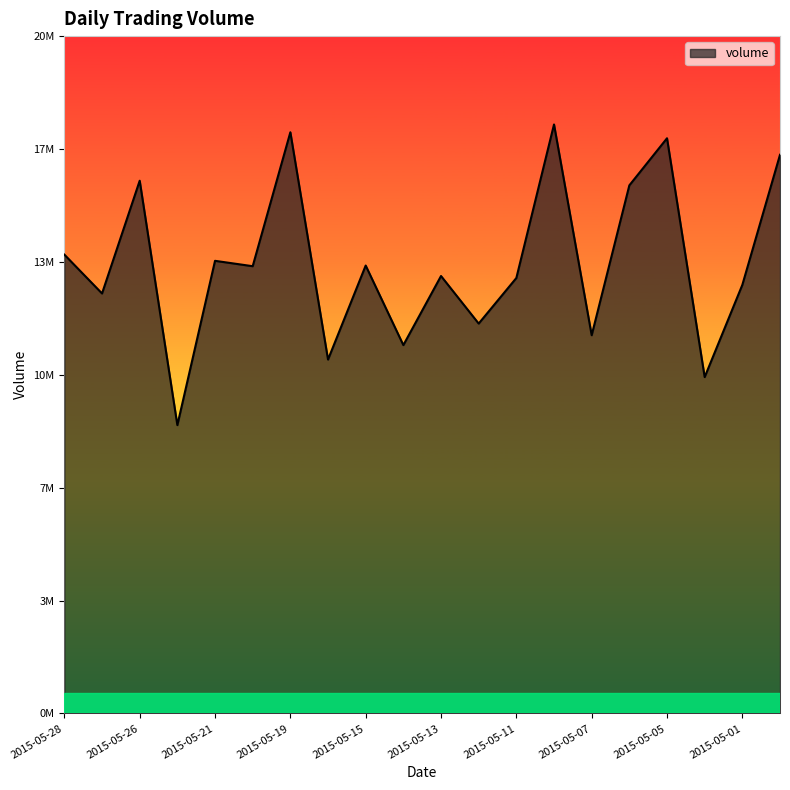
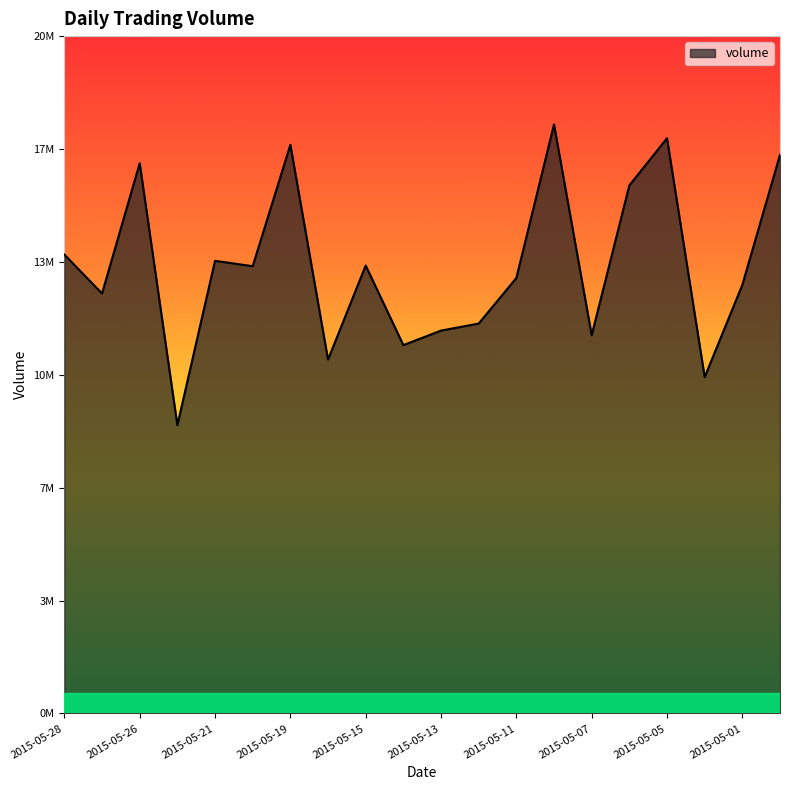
  {
    "2015-05-28": 13600000,
-   "2015-05-26": 15800000,
+   "2015-05-26": 16300000,
    "2015-05-21": 13400000,
-   "2015-05-19": 17200000,
+   "2015-05-19": 16900000,
    "2015-05-15": 13300000,
-   "2015-05-13": 13000000,
+   "2015-05-13": 11400000,
    "2015-05-11": 12900000,
    "2015-05-07": 11200000,
    "2015-05-05": 17100000,
    "2015-05-01": 12700000
  }
